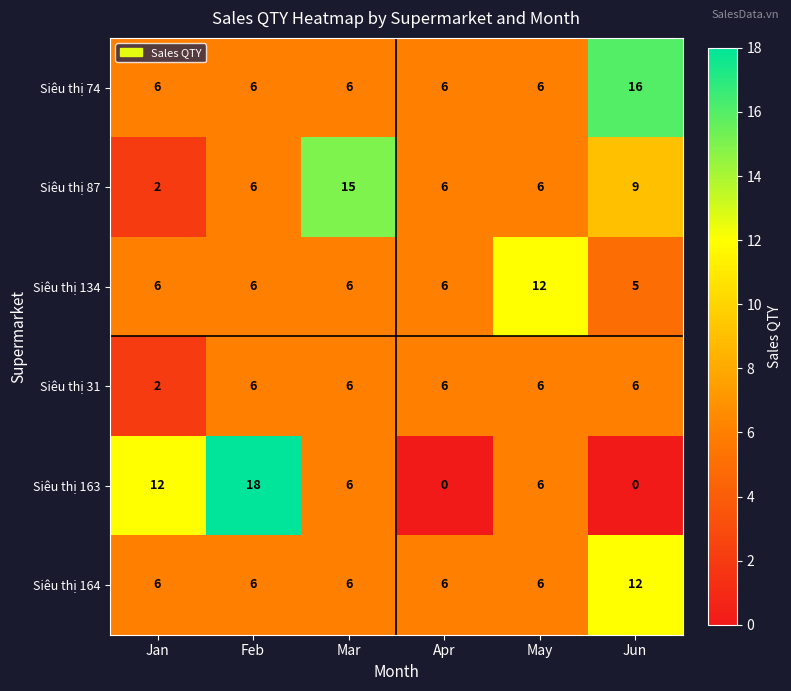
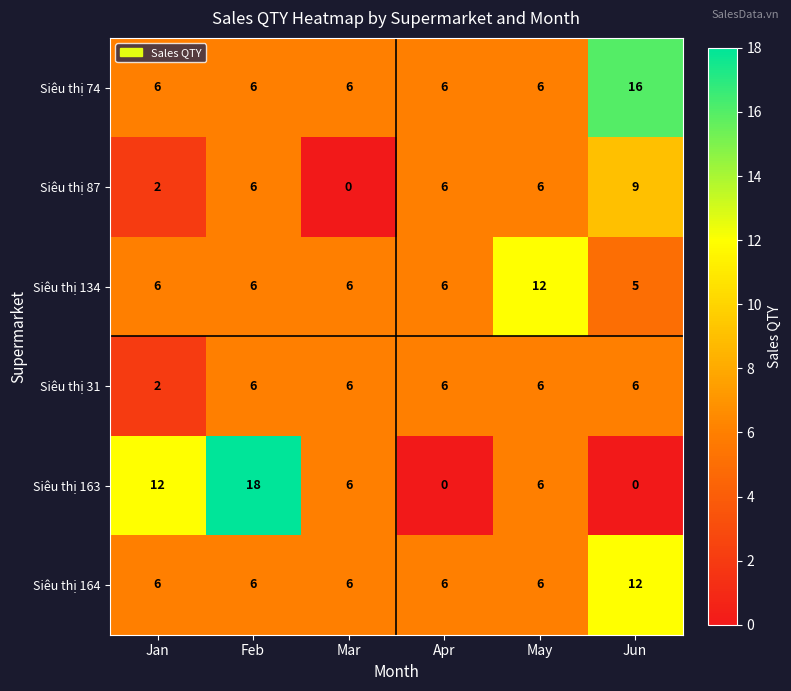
  {
    "Siêu thị 74": {
      "Jan": 6,
      "Feb": 6,
      "Mar": 6,
      "Apr": 6,
      "May": 6,
      "Jun": 16
    },
    "Siêu thị 87": {
      "Jan": 2,
      "Feb": 6,
-     "Mar": 15,
+     "Mar": 0,
      "Apr": 6,
      "May": 6,
      "Jun": 9
    },
    "Siêu thị 134": {
      "Jan": 6,
      "Feb": 6,
      "Mar": 6,
      "Apr": 6,
      "May": 12,
      "Jun": 5
    },
    "Siêu thị 31": {
      "Jan": 2,
      "Feb": 6,
      "Mar": 6,
      "Apr": 6,
      "May": 6,
      "Jun": 6
    },
    "Siêu thị 163": {
      "Jan": 12,
      "Feb": 18,
      "Mar": 6,
      "Apr": 0,
      "May": 6,
      "Jun": 0
    },
    "Siêu thị 164": {
      "Jan": 6,
      "Feb": 6,
      "Mar": 6,
      "Apr": 6,
      "May": 6,
      "Jun": 12
    }
  }
